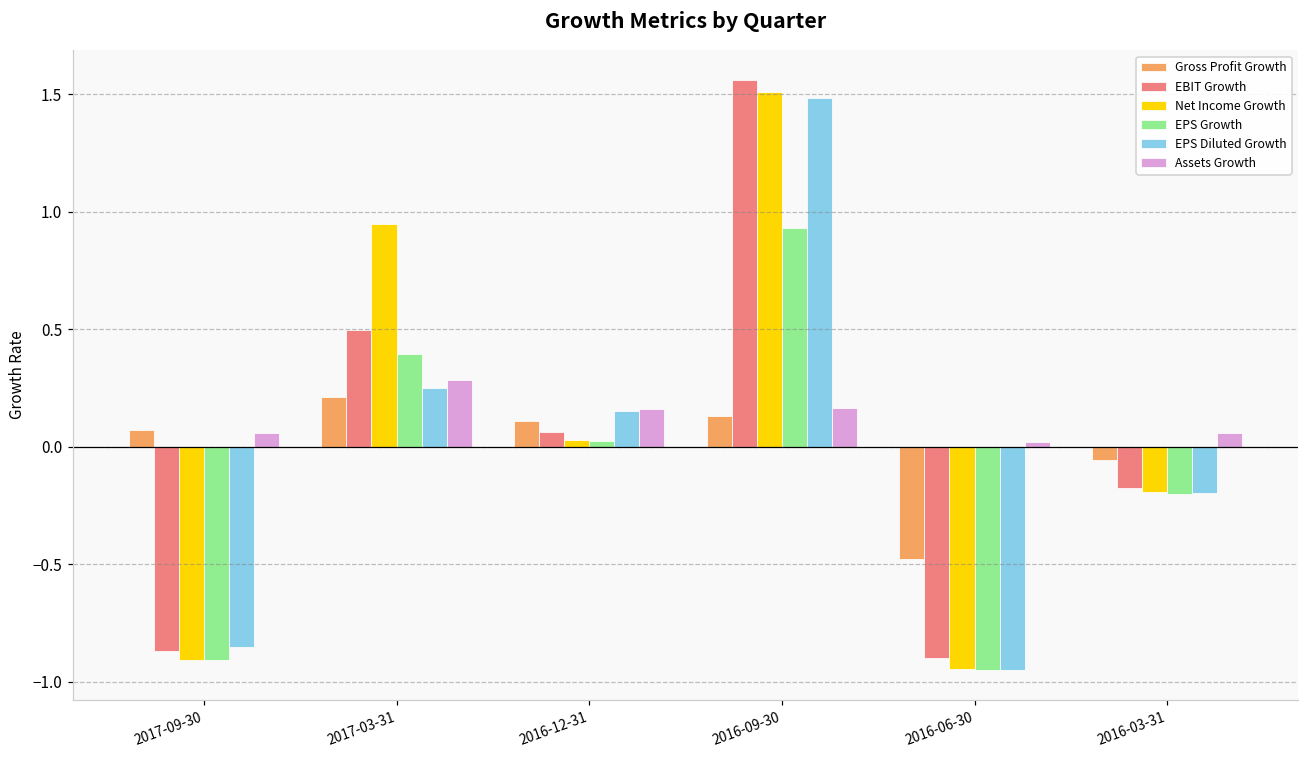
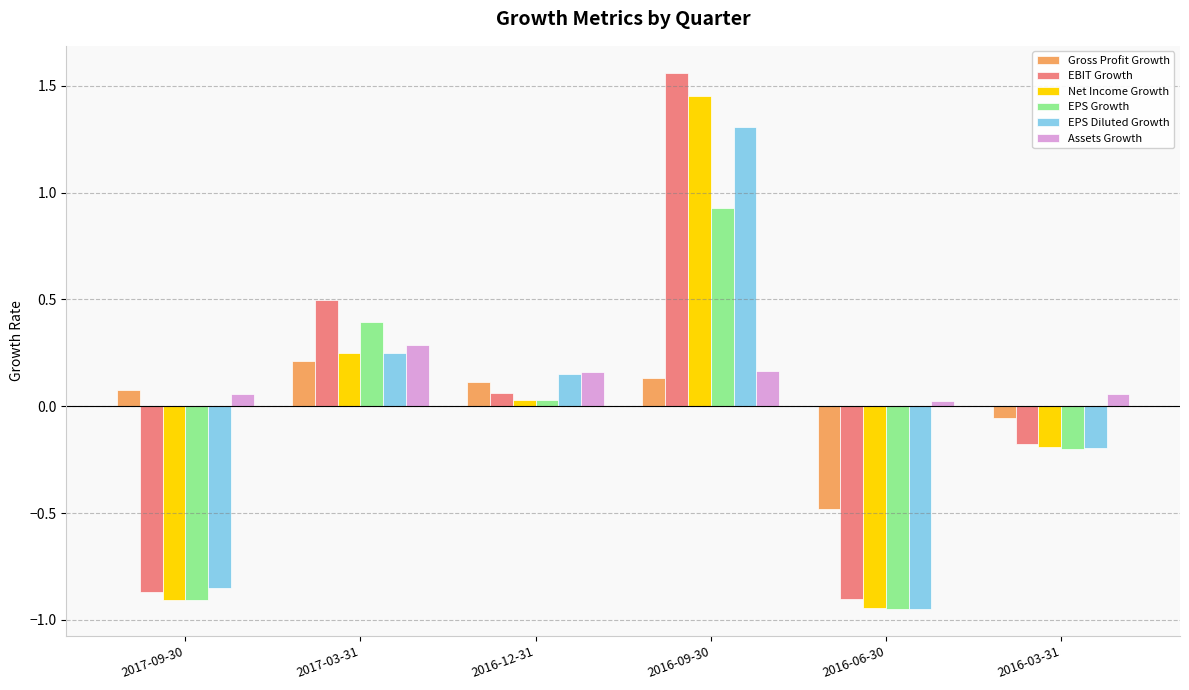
  {
    "Net Income Growth": {
      "2017-09-30": -0.91,
-     "2017-03-31": 0.95,
+     "2017-03-31": 0.25,
      "2016-12-31": 0.03,
-     "2016-09-30": 1.51,
+     "2016-09-30": 1.45,
      "2016-06-30": -0.95,
      "2016-03-31": -0.19
    },
    "EPS Growth": {
      "2017-09-30": -0.91,
      "2017-03-31": 0.40,
      "2016-12-31": 0.03,
      "2016-09-30": 0.93,
      "2016-06-30": -0.95,
      "2016-03-31": -0.20
    },
    "EPS Diluted Growth": {
      "2017-09-30": -0.85,
      "2017-03-31": 0.25,
      "2016-12-31": 0.15,
-     "2016-09-30": 1.48,
+     "2016-09-30": 1.31,
      "2016-06-30": -0.95,
      "2016-03-31": -0.20
    },
    "Assets Growth": {
      "2017-09-30": 0.06,
      "2017-03-31": 0.29,
      "2016-12-31": 0.16,
      "2016-09-30": 0.17,
      "2016-06-30": 0.02,
      "2016-03-31": 0.06
    }
  }
